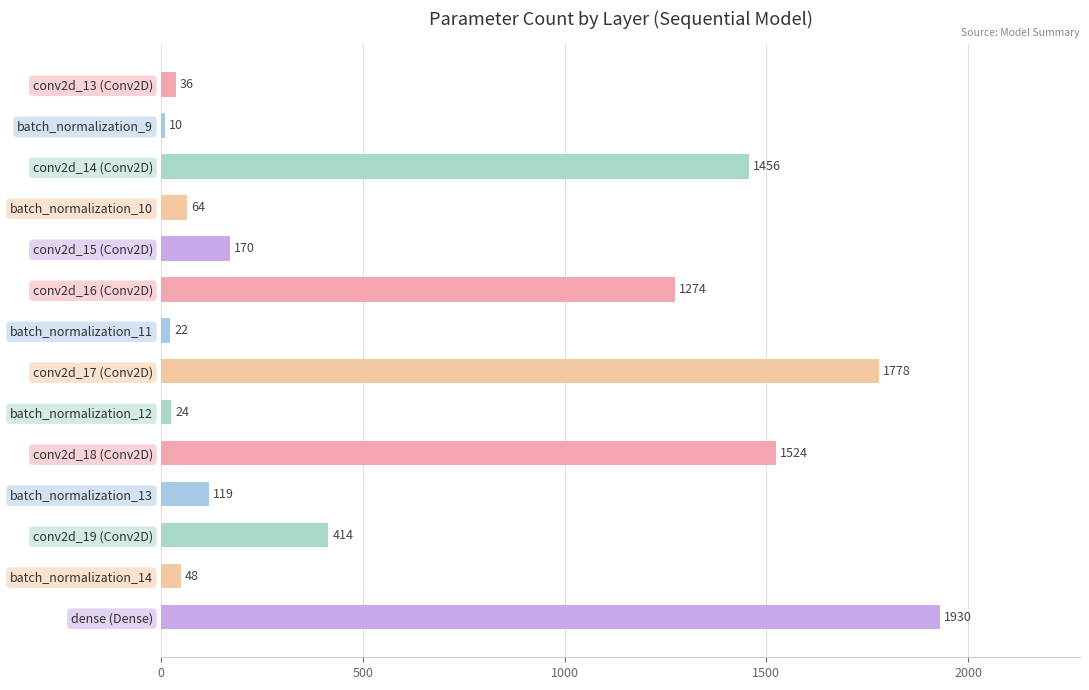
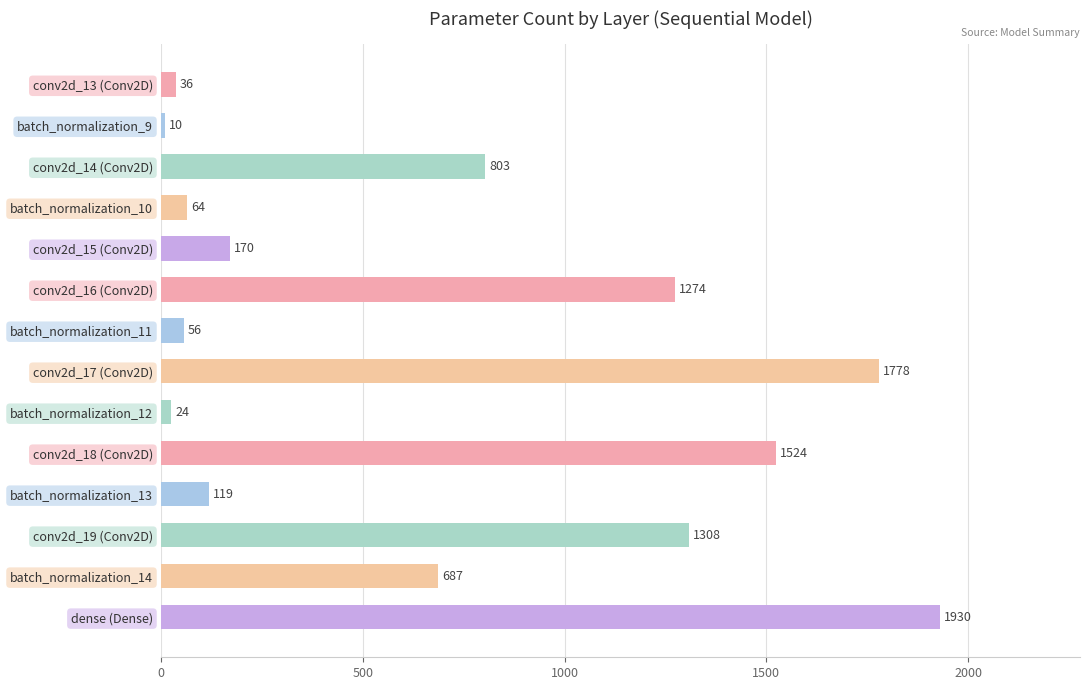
  {
    "conv2d_13 (Conv2D)": 36,
    "batch_normalization_9": 10,
-   "conv2d_14 (Conv2D)": 1456,
+   "conv2d_14 (Conv2D)": 803,
    "batch_normalization_10": 64,
    "conv2d_15 (Conv2D)": 170,
    "conv2d_16 (Conv2D)": 1274,
-   "batch_normalization_11": 22,
+   "batch_normalization_11": 56,
    "conv2d_17 (Conv2D)": 1778,
    "batch_normalization_12": 24,
    "conv2d_18 (Conv2D)": 1524,
    "batch_normalization_13": 119,
-   "conv2d_19 (Conv2D)": 414,
-   "batch_normalization_14": 48,
+   "conv2d_19 (Conv2D)": 1308,
+   "batch_normalization_14": 687,
    "dense (Dense)": 1930
  }
